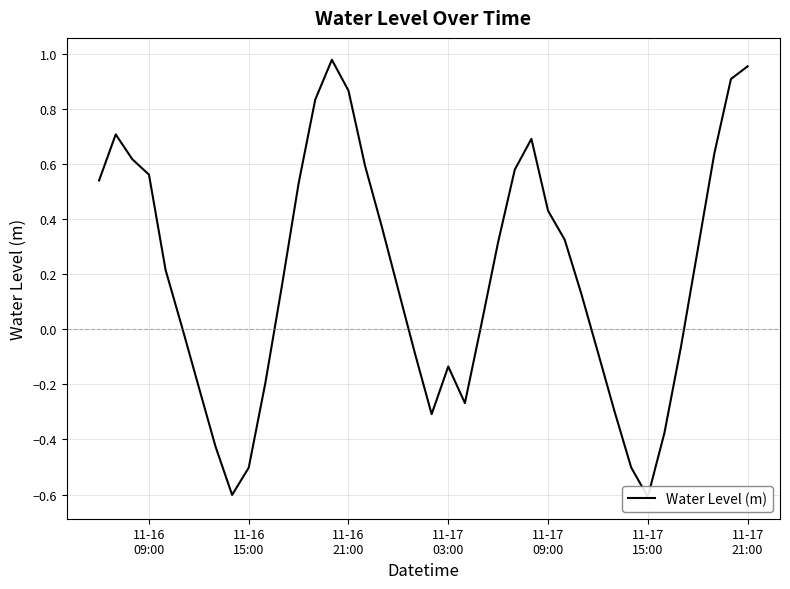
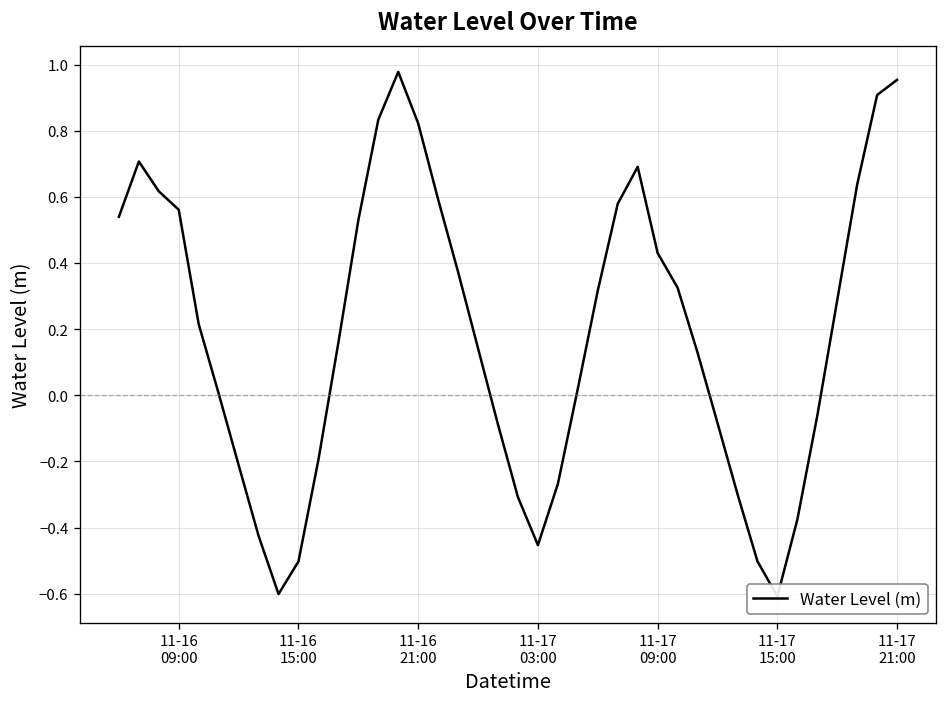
  {
    "11-16 09:00": 0.56,
    "11-16 15:00": -0.50,
-   "11-16 21:00": 0.87,
-   "11-17 03:00": -0.14,
+   "11-16 21:00": 0.82,
+   "11-17 03:00": -0.45,
    "11-17 09:00": 0.43,
    "11-17 21:00": 0.95
  }
